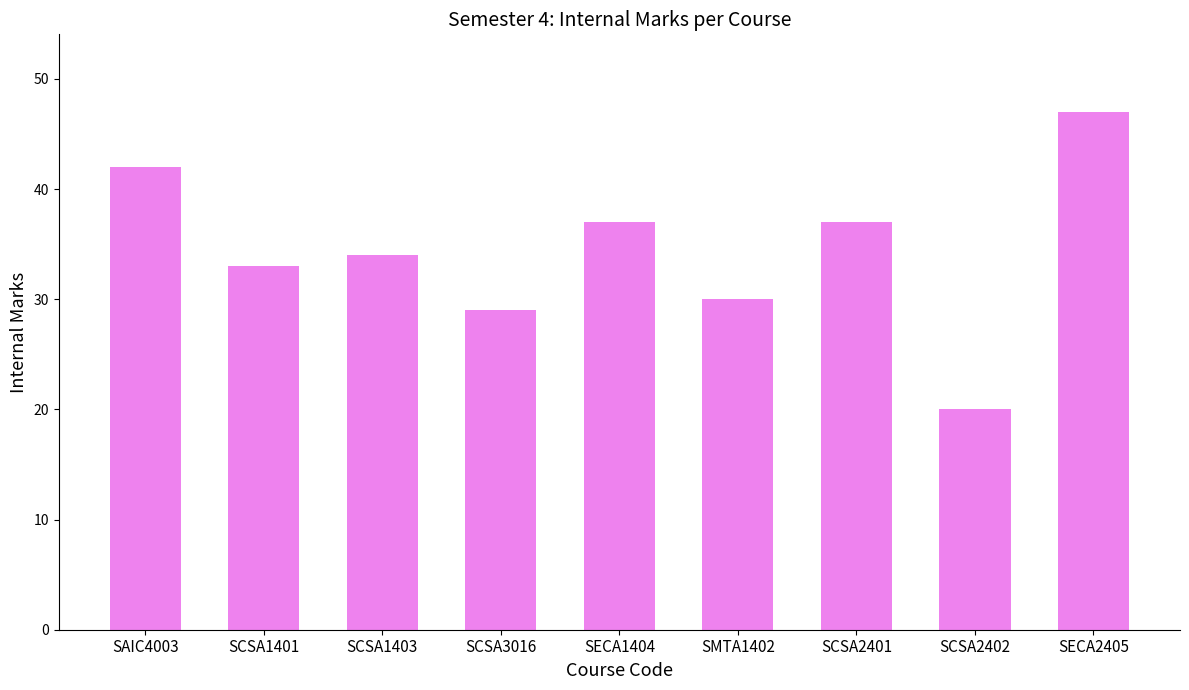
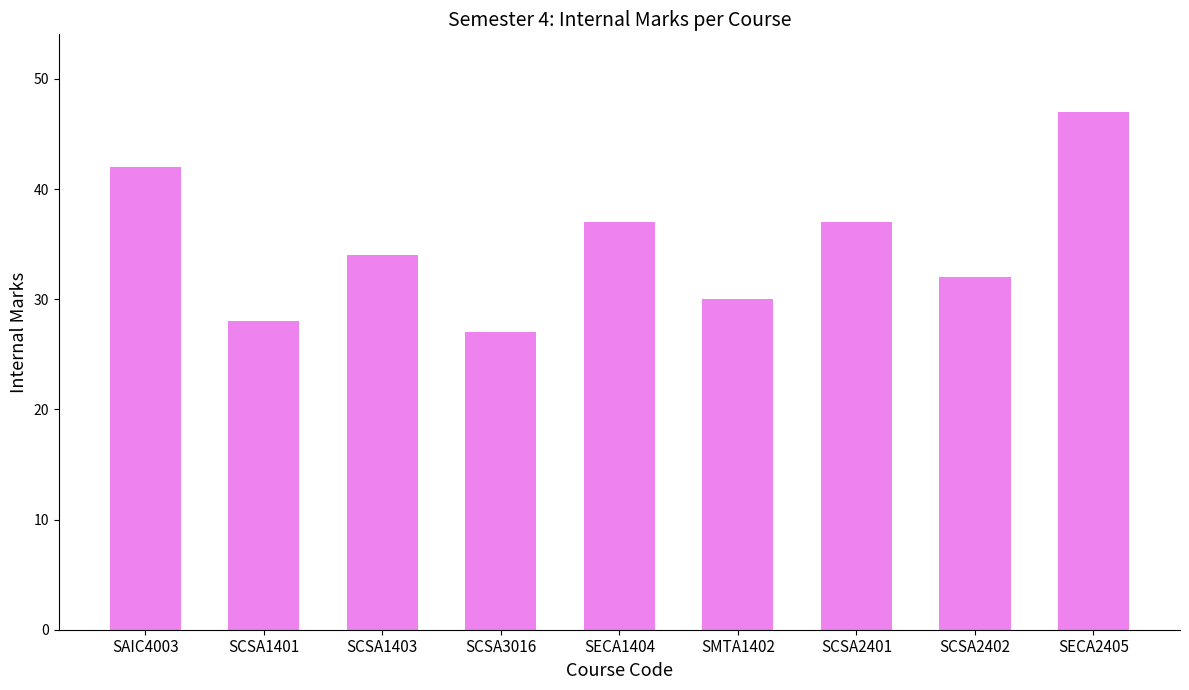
  {
    "SAIC4003": 42,
-   "SCSA1401": 33,
+   "SCSA1401": 28,
    "SCSA1403": 34,
-   "SCSA3016": 29,
+   "SCSA3016": 27,
    "SECA1404": 37,
    "SMTA1402": 30,
    "SCSA2401": 37,
-   "SCSA2402": 20,
+   "SCSA2402": 32,
    "SECA2405": 47
  }
